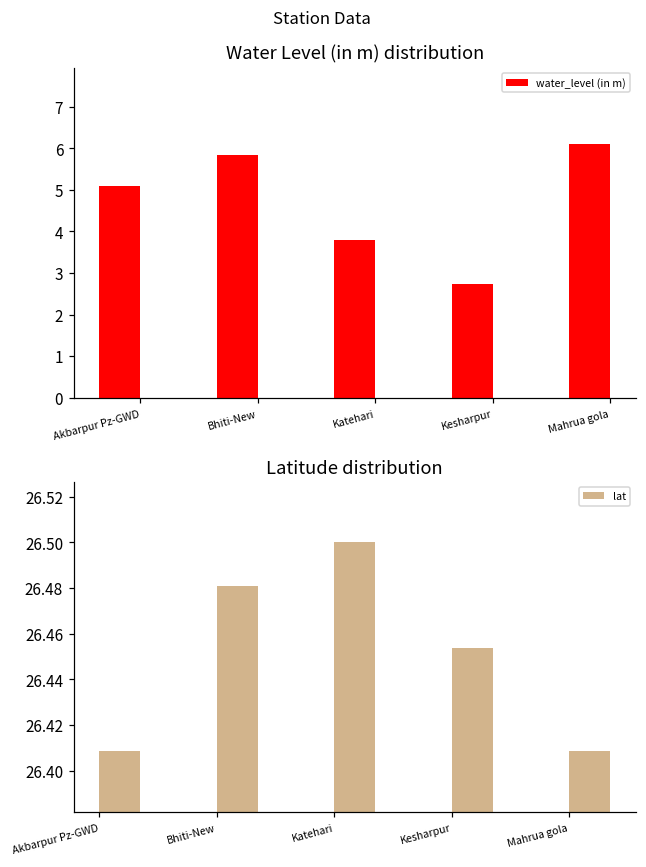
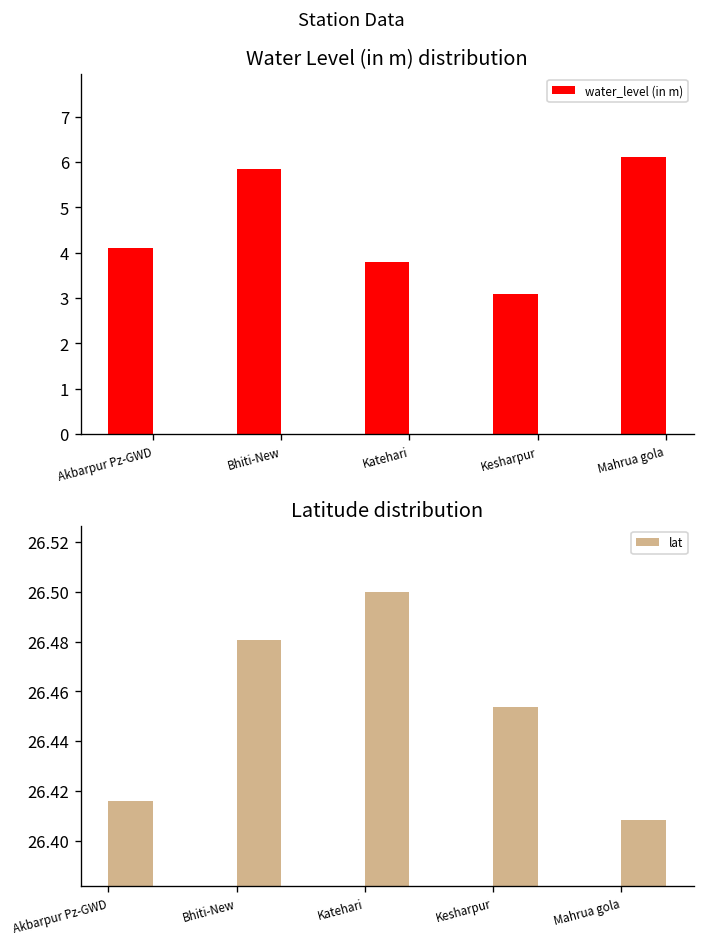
  {
    "Water Level (in m) distribution": {
-     "Akbarpur Pz-GWD": 5.1,
+     "Akbarpur Pz-GWD": 4.1,
      "Bhiti-New": 5.9,
      "Katehari": 3.8,
-     "Kesharpur": 2.7,
+     "Kesharpur": 3.1,
      "Mahrua gola": 6.1
    },
    "Latitude distribution": {
-     "Akbarpur Pz-GWD": 26.408,
+     "Akbarpur Pz-GWD": 26.416,
      "Bhiti-New": 26.481,
      "Katehari": 26.500,
      "Kesharpur": 26.454,
      "Mahrua gola": 26.408
    }
  }
